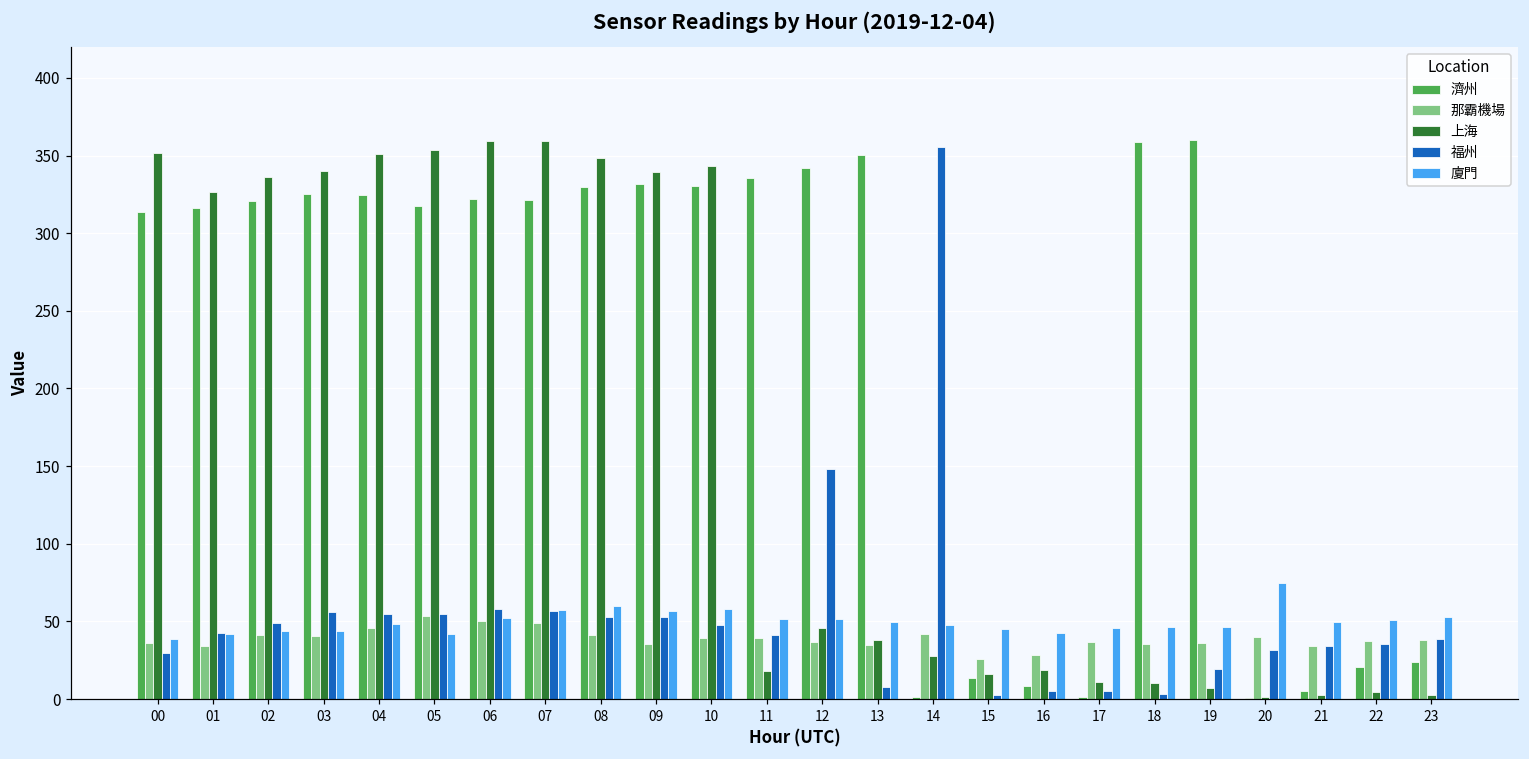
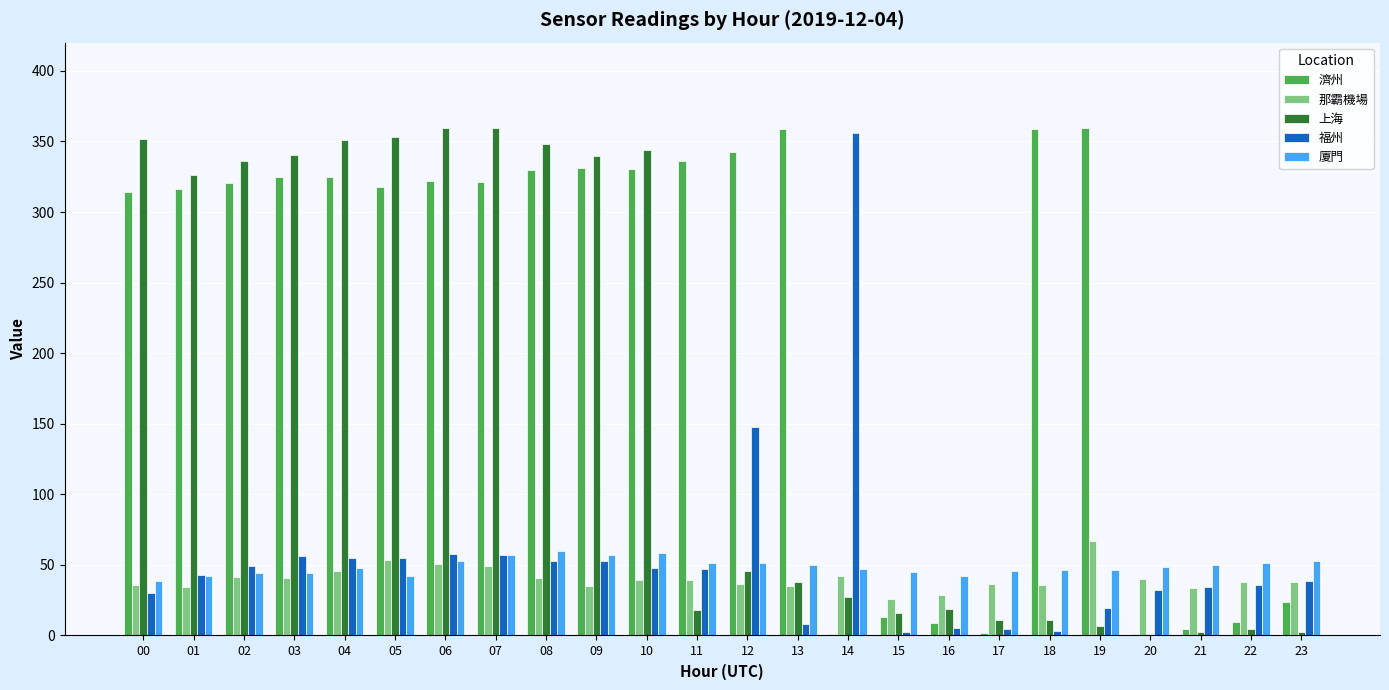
  {
    "濟州": {
      "00": 314,
      "01": 316,
      "02": 321,
      "03": 325,
      "04": 325,
      "05": 318,
      "06": 322,
      "07": 321,
      "08": 330,
      "09": 331,
      "10": 330,
      "11": 336,
      "12": 342,
-     "13": 350,
+     "13": 359,
      "15": 13,
      "16": 9,
      "18": 359,
      "19": 360,
      "21": 5,
-     "22": 21,
+     "22": 10,
      "23": 24
    },
    "那霸機場": {
      "00": 36,
      "01": 34,
      "02": 42,
      "03": 41,
      "04": 46,
      "05": 54,
      "06": 50,
      "07": 49,
      "08": 41,
      "09": 35,
      "10": 39,
      "11": 40,
      "12": 37,
      "13": 35,
      "14": 42,
      "15": 26,
      "16": 29,
      "17": 36,
      "18": 36,
-     "19": 36,
+     "19": 67,
      "20": 40,
      "21": 34,
      "22": 38,
      "23": 38
    },
    "上海": {
      "00": 351,
      "01": 326,
      "02": 336,
      "03": 340,
      "04": 351,
      "05": 353,
      "06": 359,
      "07": 359,
      "08": 348,
      "09": 340,
      "10": 344,
      "11": 18,
      "12": 46,
      "13": 38,
      "14": 28,
      "15": 16,
      "16": 19,
      "17": 11,
      "18": 11,
      "19": 7,
      "21": 3,
      "22": 4,
      "23": 3
    },
    "福州": {
      "00": 30,
      "01": 43,
      "02": 49,
      "03": 56,
      "04": 55,
      "05": 55,
      "06": 58,
      "07": 57,
      "08": 53,
      "09": 53,
      "10": 48,
-     "11": 41,
+     "11": 47,
      "12": 148,
      "13": 8,
      "14": 356,
      "15": 3,
      "16": 5,
      "17": 5,
      "18": 3,
      "19": 19,
      "20": 32,
      "21": 34,
      "22": 36,
      "23": 39
    },
    "廈門": {
      "00": 39,
      "01": 42,
      "02": 44,
      "03": 44,
      "04": 48,
      "05": 42,
      "06": 52,
      "07": 57,
      "08": 60,
      "09": 57,
      "10": 58,
      "11": 52,
      "12": 51,
      "13": 50,
      "14": 47,
      "15": 45,
      "16": 42,
      "17": 46,
      "18": 46,
      "19": 46,
-     "20": 74,
+     "20": 48,
      "21": 50,
      "22": 51,
      "23": 53
    }
  }
